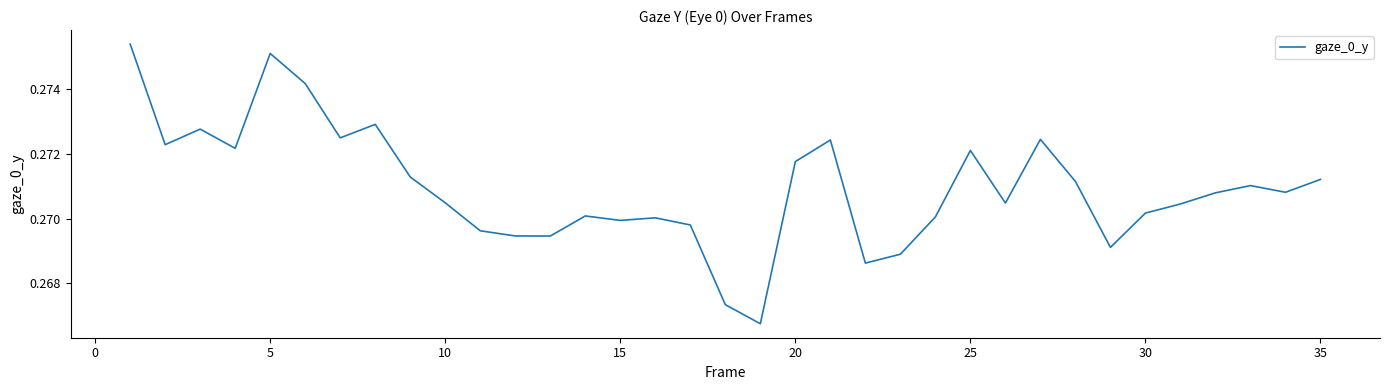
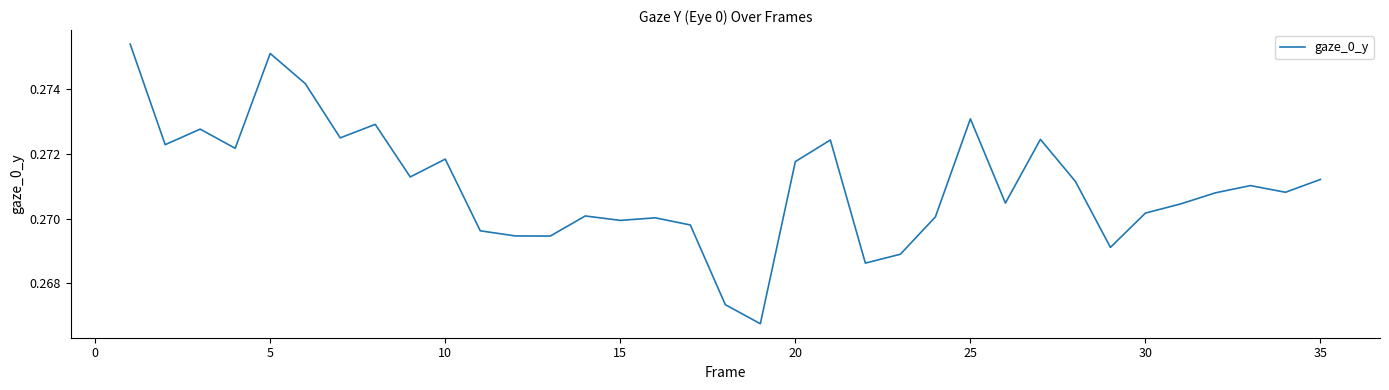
  {
    "5": 0.2751,
-   "10": 0.2705,
+   "10": 0.2718,
    "15": 0.2699,
    "20": 0.2718,
-   "25": 0.2721,
+   "25": 0.2731,
    "30": 0.2702,
    "35": 0.2712
  }
